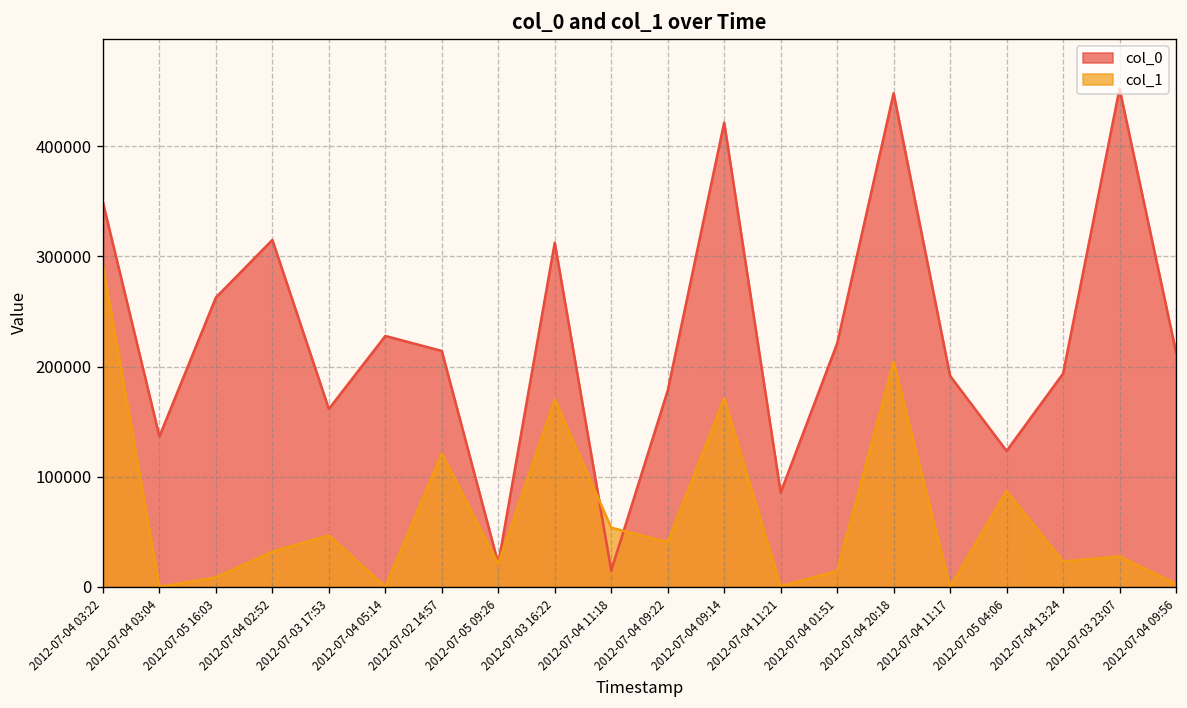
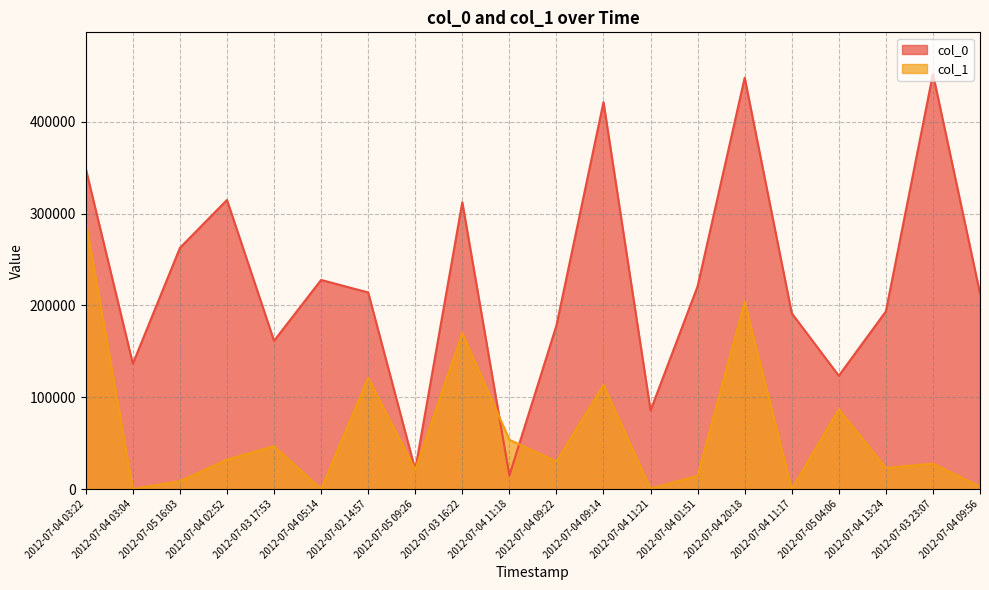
  {
    "col_0": {
      "2012-07-04 03:22": 350000,
      "2012-07-04 03:04": 140000,
      "2012-07-05 16:03": 260000,
      "2012-07-04 02:52": 310000,
      "2012-07-03 17:53": 160000,
      "2012-07-04 05:14": 230000,
      "2012-07-02 14:57": 210000,
      "2012-07-03 16:22": 310000,
      "2012-07-04 11:18": 10000,
      "2012-07-04 09:22": 180000,
      "2012-07-04 09:14": 420000,
      "2012-07-04 11:21": 90000,
      "2012-07-04 01:51": 220000,
      "2012-07-04 20:18": 450000,
      "2012-07-04 11:17": 190000,
      "2012-07-05 04:06": 120000,
      "2012-07-04 13:24": 190000,
      "2012-07-04 09:56": 210000
    },
    "col_1": {
      "2012-07-04 03:22": 290000,
      "2012-07-04 03:04": 0,
      "2012-07-05 16:03": 10000,
      "2012-07-04 02:52": 30000,
      "2012-07-03 17:53": 50000,
      "2012-07-04 05:14": 0,
      "2012-07-02 14:57": 120000,
      "2012-07-03 16:22": 170000,
      "2012-07-04 11:18": 50000,
-     "2012-07-04 09:22": 40000,
-     "2012-07-04 09:14": 170000,
+     "2012-07-04 09:22": 30000,
+     "2012-07-04 09:14": 110000,
      "2012-07-04 11:21": 0,
      "2012-07-04 01:51": 10000,
      "2012-07-04 20:18": 200000,
      "2012-07-04 11:17": 0,
      "2012-07-05 04:06": 90000,
      "2012-07-04 13:24": 20000,
      "2012-07-03 23:07": 30000,
      "2012-07-04 09:56": 0
    }
  }
